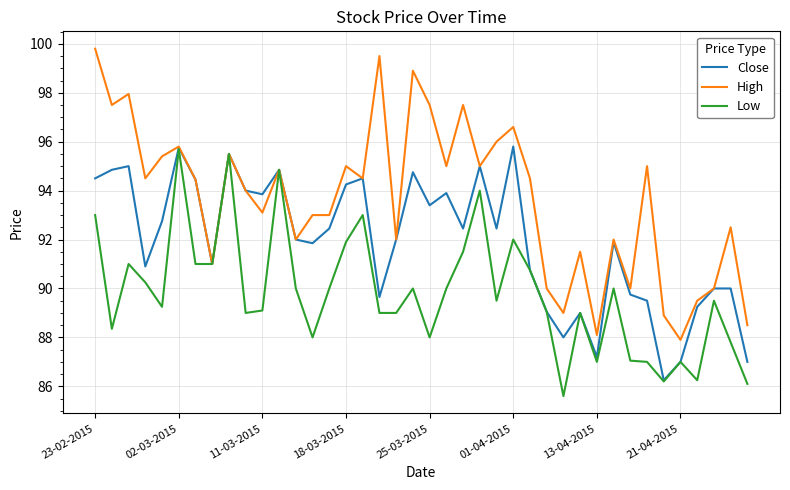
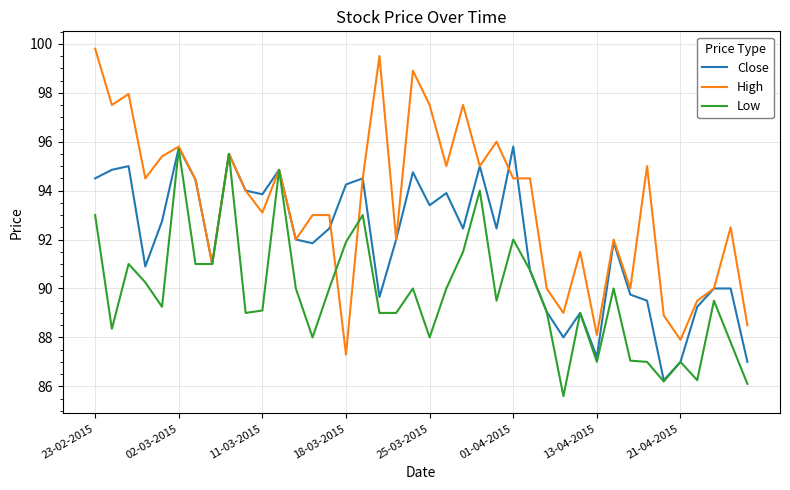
  {
    "Close": {
      "23-02-2015": 94.5,
      "11-03-2015": 93.9,
      "18-03-2015": 94.3,
      "25-03-2015": 93.4,
      "01-04-2015": 95.8,
      "13-04-2015": 87.2
    },
    "High": {
      "23-02-2015": 99.8,
      "11-03-2015": 93.1,
-     "18-03-2015": 95.0,
+     "18-03-2015": 87.3,
      "25-03-2015": 97.5,
-     "01-04-2015": 96.6,
+     "01-04-2015": 94.5,
      "13-04-2015": 88.1,
      "21-04-2015": 87.9
    },
    "Low": {
      "23-02-2015": 93.0,
      "11-03-2015": 89.1,
      "18-03-2015": 91.9,
      "25-03-2015": 88.0,
      "01-04-2015": 92.0,
      "13-04-2015": 87.0
    }
  }
